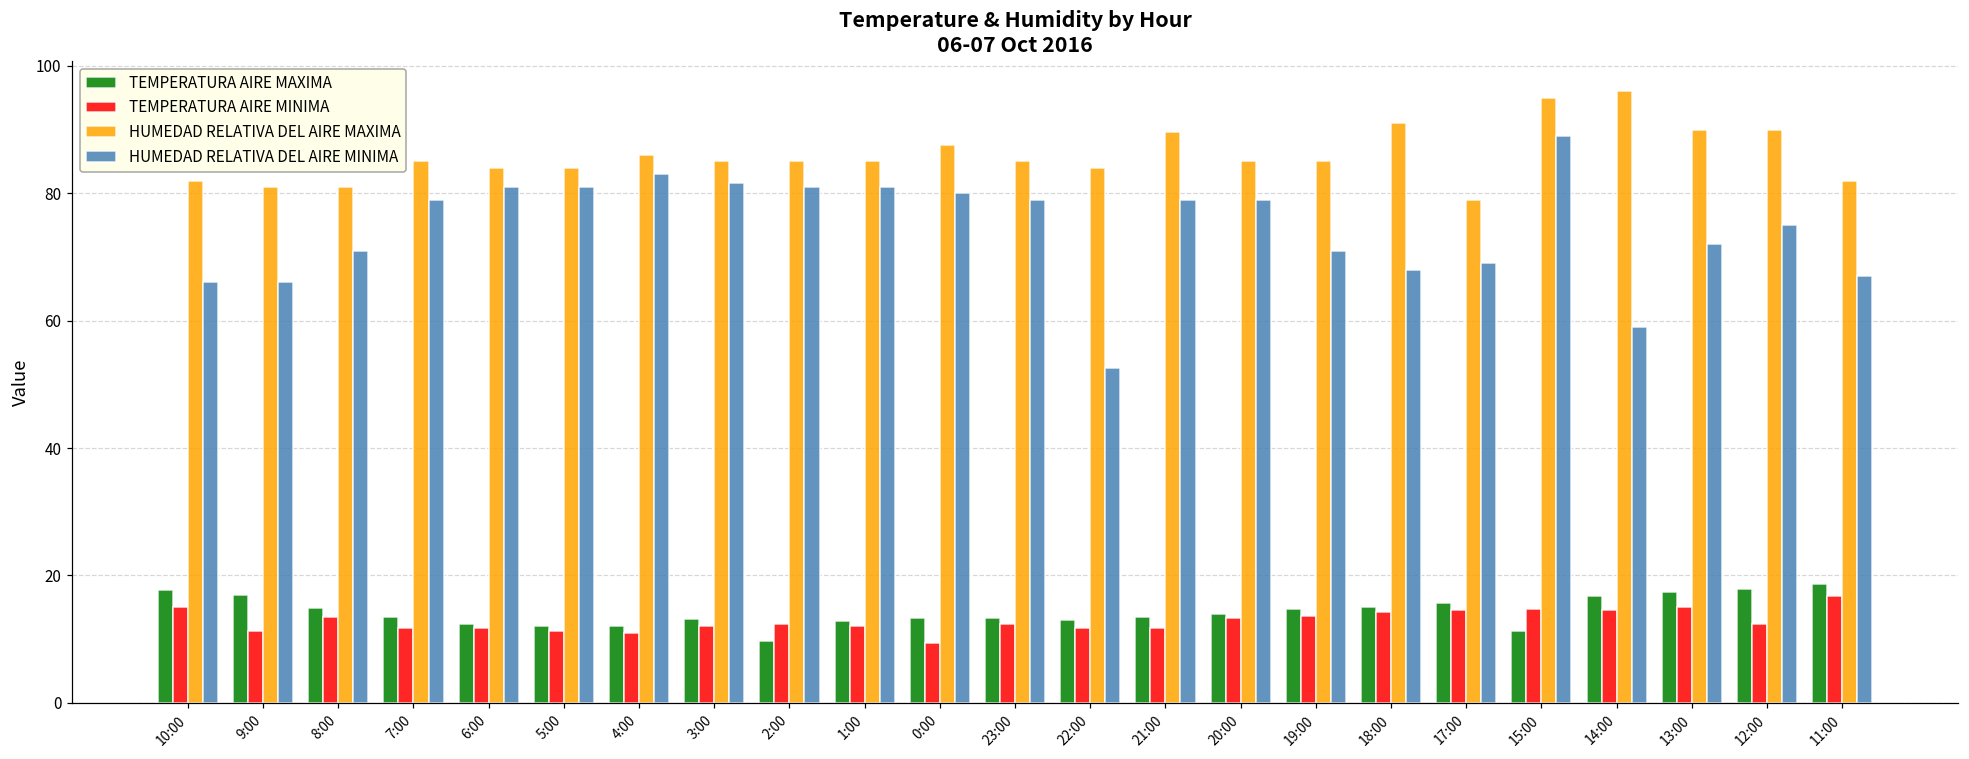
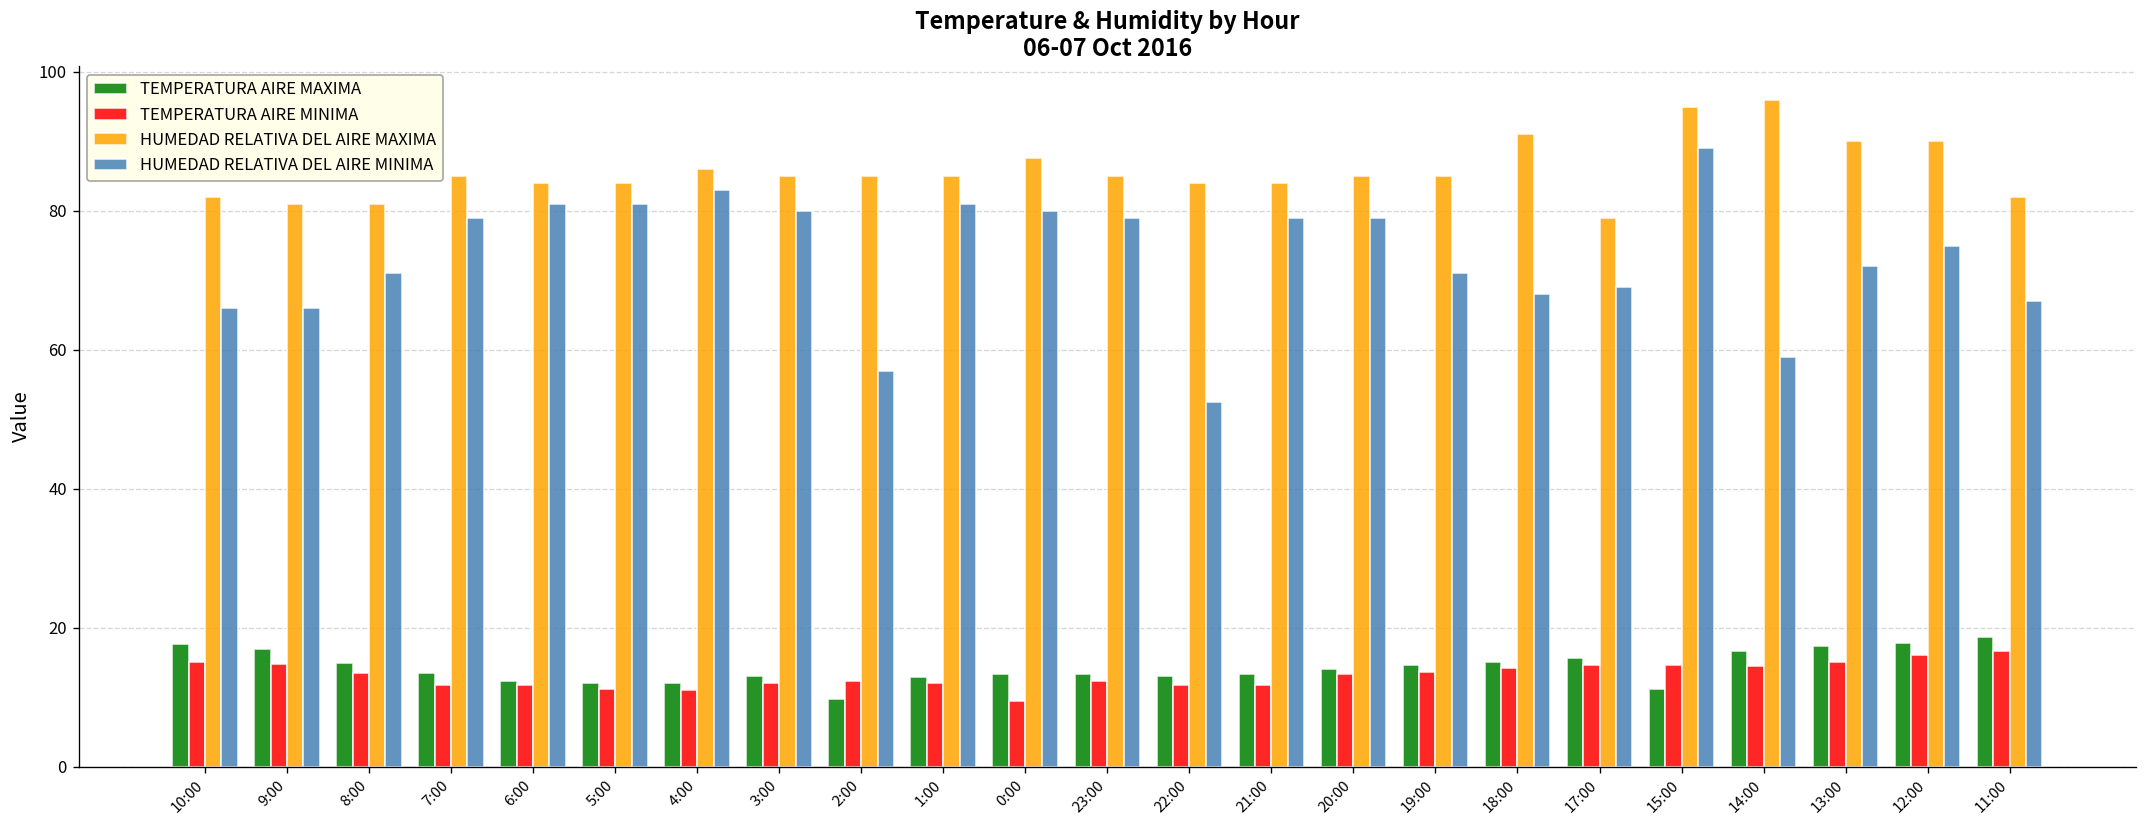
  {
    "TEMPERATURA AIRE MAXIMA": {
      "10:00": 18,
      "9:00": 17,
      "8:00": 15,
      "7:00": 14,
      "6:00": 12,
      "5:00": 12,
      "4:00": 12,
      "3:00": 13,
      "2:00": 10,
      "1:00": 13,
      "0:00": 13,
      "23:00": 13,
      "22:00": 13,
      "21:00": 13,
      "20:00": 14,
      "19:00": 15,
      "18:00": 15,
      "17:00": 16,
      "15:00": 11,
      "14:00": 17,
      "13:00": 17,
      "12:00": 18,
      "11:00": 19
    },
    "TEMPERATURA AIRE MINIMA": {
      "10:00": 15,
-     "9:00": 11,
+     "9:00": 15,
      "8:00": 14,
      "7:00": 12,
      "6:00": 12,
      "5:00": 11,
      "4:00": 11,
      "3:00": 12,
      "2:00": 12,
      "1:00": 12,
      "0:00": 9,
      "23:00": 12,
      "22:00": 12,
      "21:00": 12,
      "20:00": 13,
      "19:00": 14,
      "18:00": 14,
      "17:00": 15,
      "15:00": 15,
      "14:00": 15,
      "13:00": 15,
-     "12:00": 12,
+     "12:00": 16,
      "11:00": 17
    },
    "HUMEDAD RELATIVA DEL AIRE MAXIMA": {
      "10:00": 82,
      "9:00": 81,
      "8:00": 81,
      "7:00": 85,
      "6:00": 84,
      "5:00": 84,
      "4:00": 86,
      "3:00": 85,
      "2:00": 85,
      "1:00": 85,
      "0:00": 88,
      "23:00": 85,
      "22:00": 84,
-     "21:00": 90,
+     "21:00": 84,
      "20:00": 85,
      "19:00": 85,
      "18:00": 91,
      "17:00": 79,
      "15:00": 95,
      "14:00": 96,
      "13:00": 90,
      "12:00": 90,
      "11:00": 82
    },
    "HUMEDAD RELATIVA DEL AIRE MINIMA": {
      "10:00": 66,
      "9:00": 66,
      "8:00": 71,
      "7:00": 79,
      "6:00": 81,
      "5:00": 81,
      "4:00": 83,
-     "3:00": 82,
-     "2:00": 81,
+     "3:00": 80,
+     "2:00": 57,
      "1:00": 81,
      "0:00": 80,
      "23:00": 79,
      "22:00": 53,
      "21:00": 79,
      "20:00": 79,
      "19:00": 71,
      "18:00": 68,
      "17:00": 69,
      "15:00": 89,
      "14:00": 59,
      "13:00": 72,
      "12:00": 75,
      "11:00": 67
    }
  }
